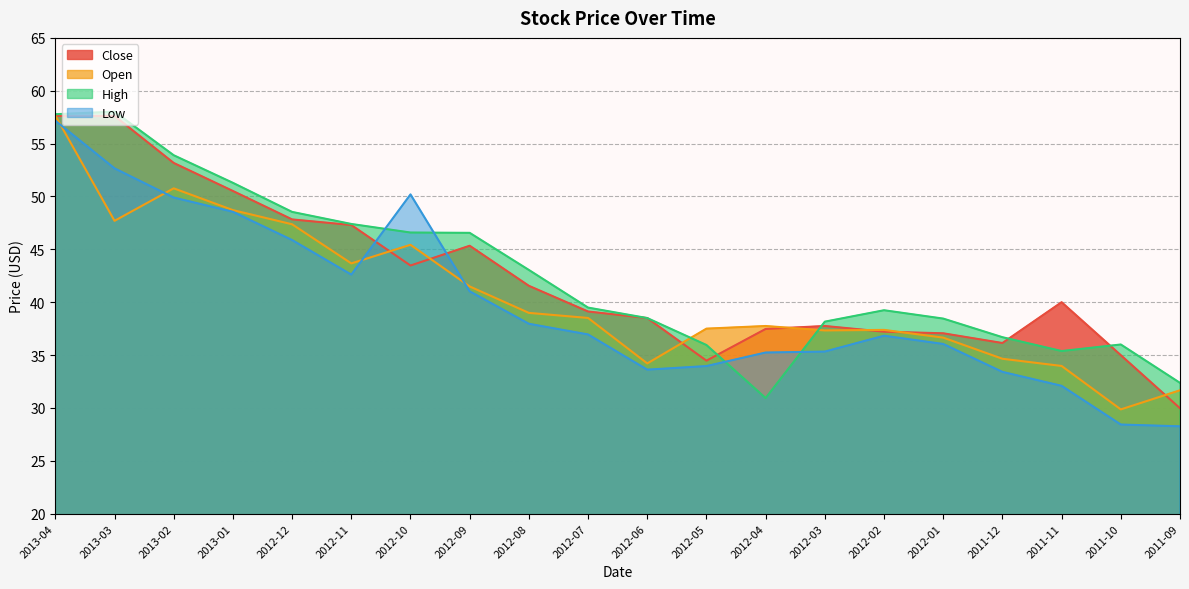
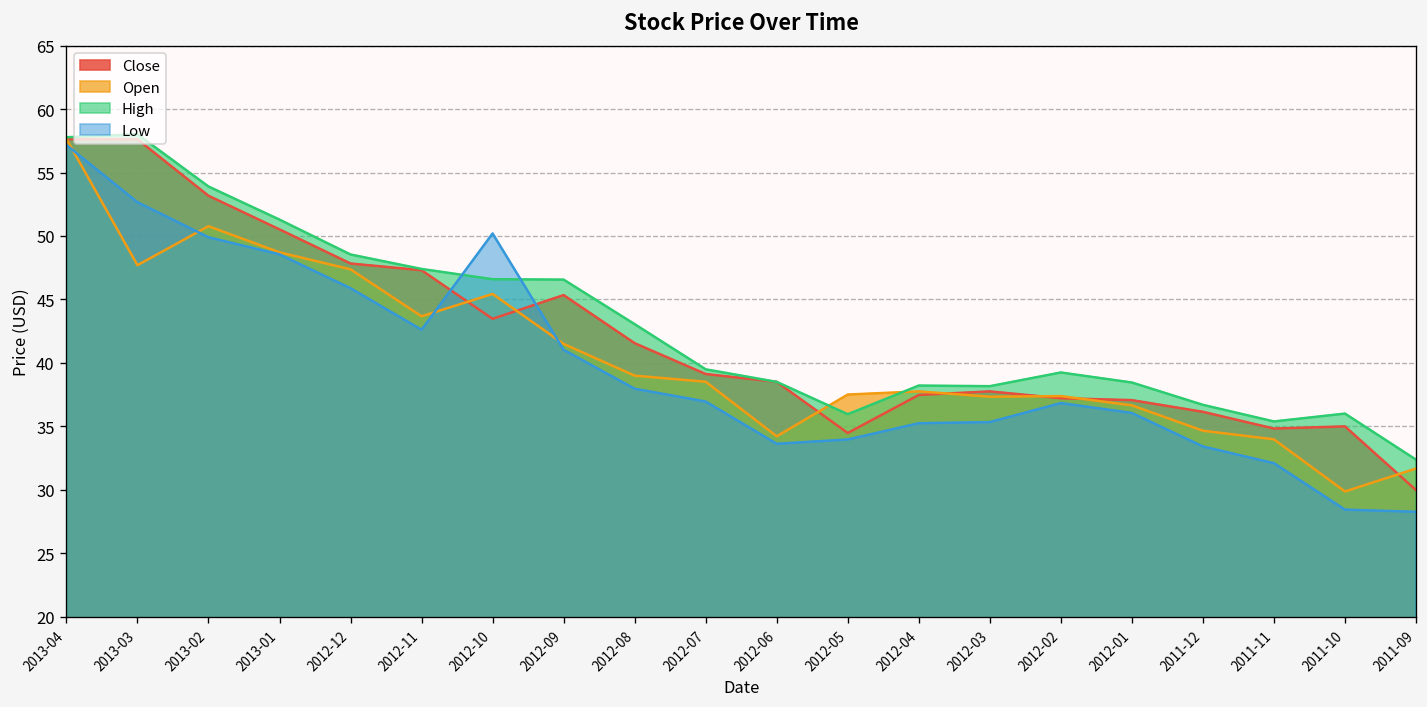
  {
    "Close": {
      "2013-02": 53.2,
      "2013-01": 50.5,
      "2012-12": 47.8,
      "2012-10": 43.5,
      "2012-09": 45.3,
      "2012-08": 41.5,
      "2012-07": 39.1,
      "2012-05": 34.5,
      "2012-04": 37.5,
      "2012-03": 37.7,
      "2012-01": 37.1,
      "2011-12": 36.1,
-     "2011-11": 40.0,
+     "2011-11": 34.8,
      "2011-10": 35.0,
      "2011-09": 30.0
    },
    "Open": {
      "2013-03": 47.7,
      "2013-02": 50.8,
      "2012-12": 47.4,
      "2012-11": 43.7,
      "2012-10": 45.4,
      "2012-09": 41.5,
      "2012-08": 39.0,
      "2012-07": 38.5,
      "2012-06": 34.2,
      "2012-05": 37.5,
      "2012-04": 37.7,
      "2012-03": 37.3,
      "2012-01": 36.6,
      "2011-12": 34.7,
      "2011-11": 34.0,
      "2011-10": 29.9,
      "2011-09": 31.7
    },
    "High": {
      "2013-02": 53.9,
      "2013-01": 51.3,
      "2012-12": 48.5,
      "2012-10": 46.6,
      "2012-09": 46.6,
      "2012-08": 43.0,
      "2012-07": 39.5,
      "2012-05": 36.0,
-     "2012-04": 30.9,
+     "2012-04": 38.2,
      "2012-03": 38.2,
      "2012-02": 39.2,
      "2012-01": 38.4,
      "2011-12": 36.7,
      "2011-11": 35.4,
      "2011-10": 36.0,
      "2011-09": 32.4
    },
    "Low": {
      "2013-04": 57.2,
      "2013-03": 52.7,
      "2013-02": 49.9,
      "2012-12": 45.9,
      "2012-11": 42.6,
      "2012-10": 50.2,
      "2012-09": 41.0,
      "2012-08": 38.0,
      "2012-07": 36.9,
      "2012-06": 33.6,
      "2012-05": 34.0,
      "2012-04": 35.2,
      "2012-03": 35.3,
      "2012-02": 36.8,
      "2012-01": 36.0,
      "2011-12": 33.4,
      "2011-11": 32.1,
      "2011-10": 28.4,
      "2011-09": 28.3
    }
  }
